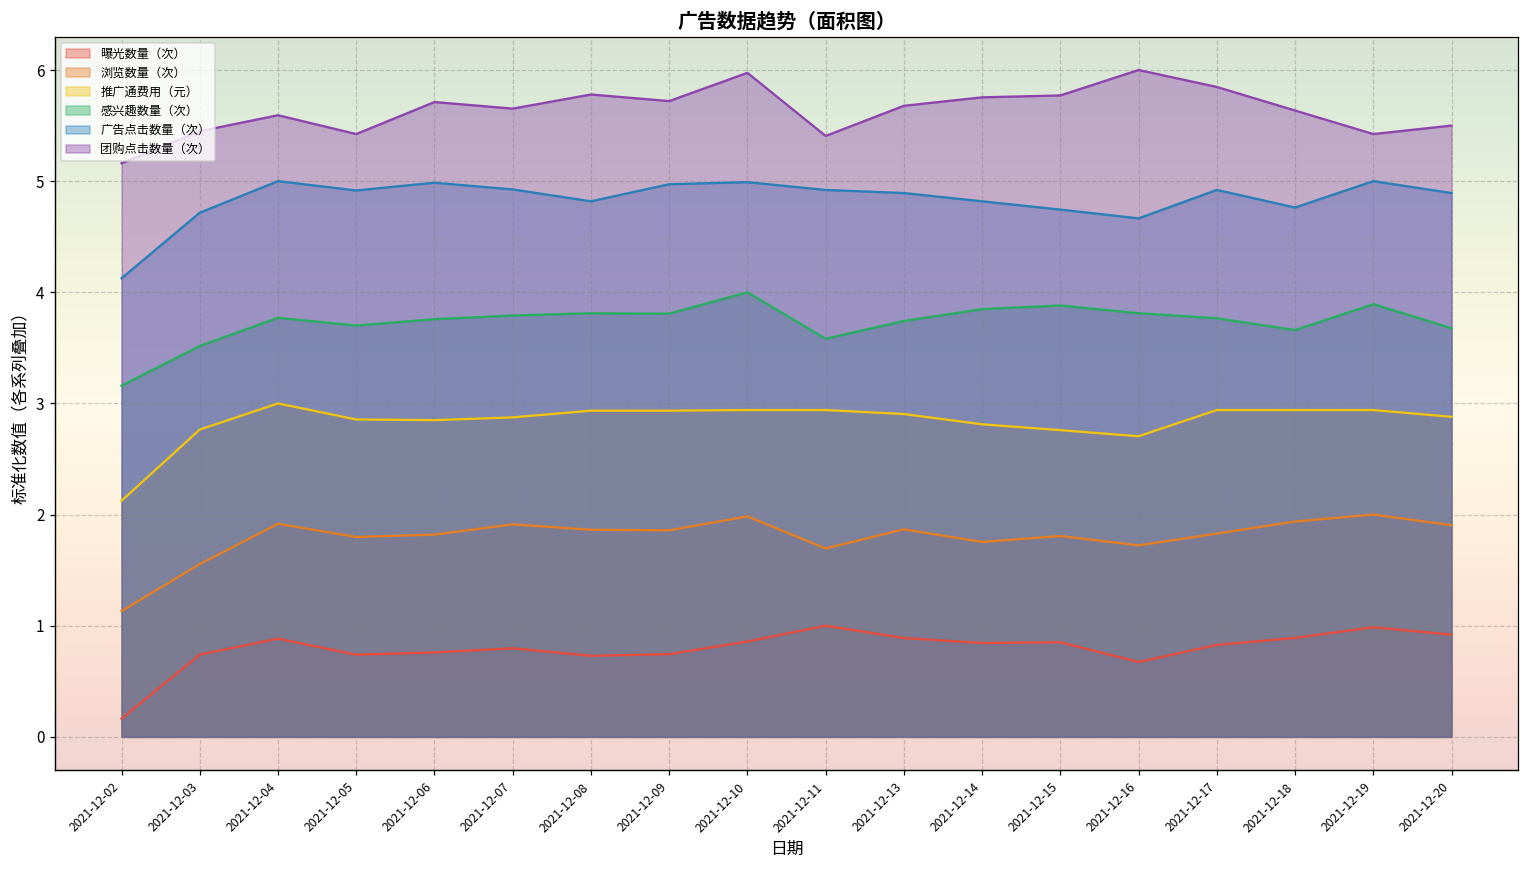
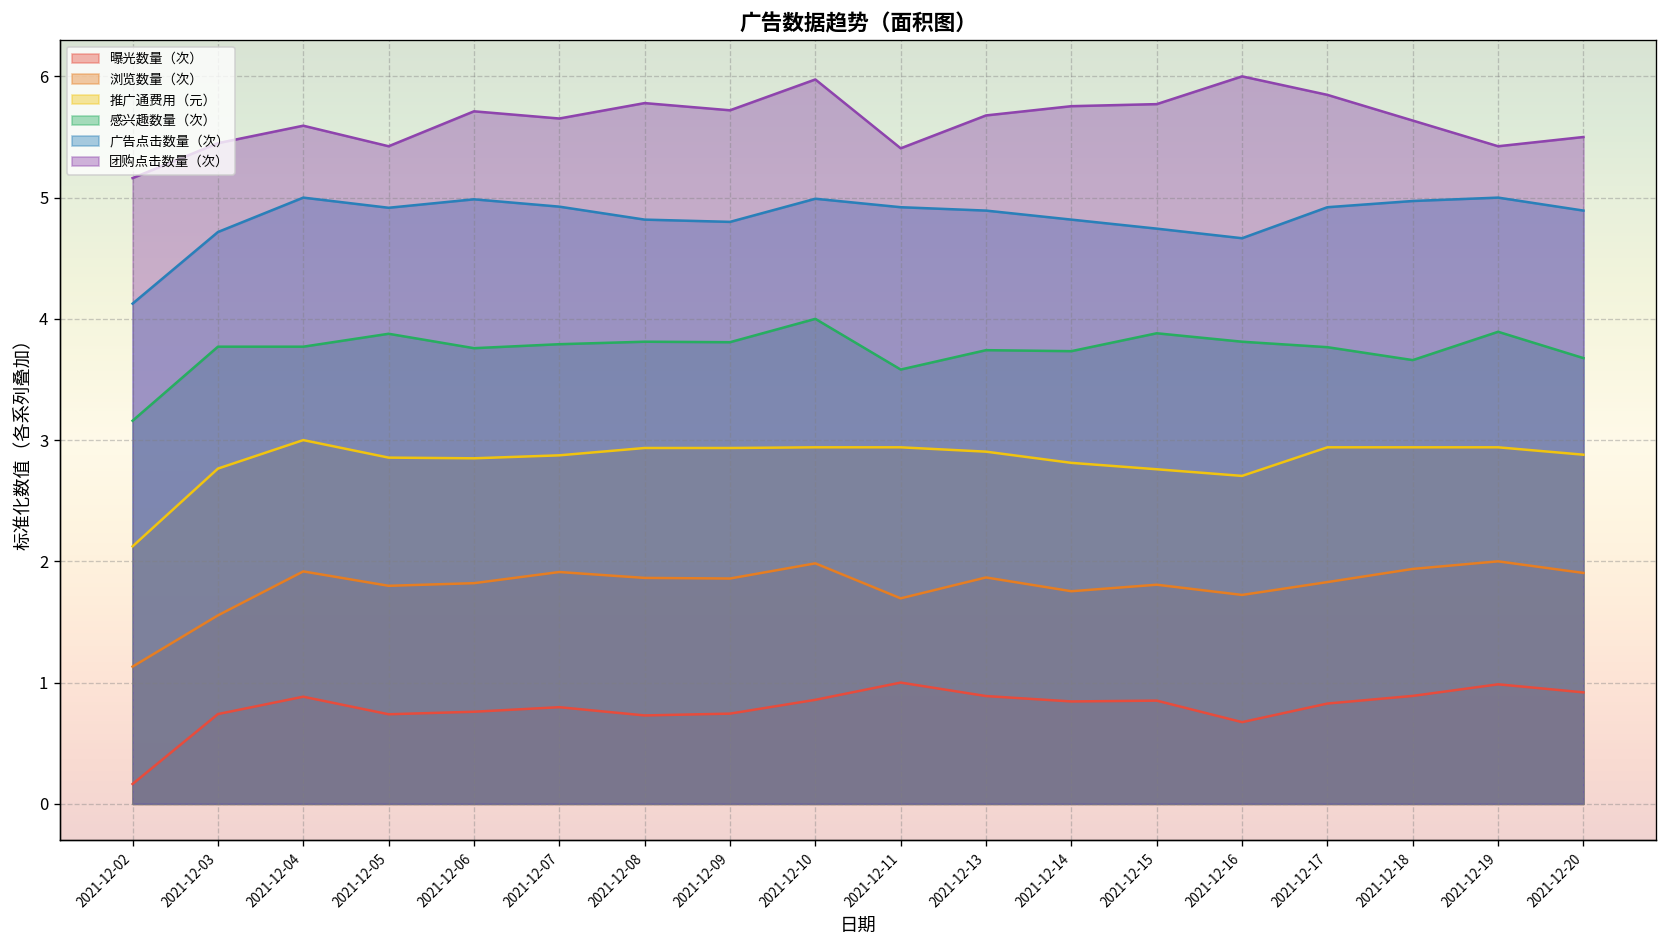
  {
    "感兴趣数量（次）": {
      "2021-12-02": 3.16,
-     "2021-12-03": 3.52,
+     "2021-12-03": 3.77,
      "2021-12-04": 3.77,
-     "2021-12-05": 3.70,
+     "2021-12-05": 3.88,
      "2021-12-06": 3.76,
      "2021-12-07": 3.79,
      "2021-12-08": 3.81,
      "2021-12-09": 3.81,
      "2021-12-10": 4.00,
      "2021-12-11": 3.58,
      "2021-12-13": 3.74,
-     "2021-12-14": 3.85,
+     "2021-12-14": 3.73,
      "2021-12-15": 3.88,
      "2021-12-16": 3.81,
      "2021-12-17": 3.77,
      "2021-12-18": 3.66,
      "2021-12-19": 3.89,
      "2021-12-20": 3.68
    },
    "广告点击数量（次）": {
      "2021-12-02": 4.13,
      "2021-12-03": 4.72,
      "2021-12-04": 5.00,
      "2021-12-05": 4.92,
      "2021-12-06": 4.99,
      "2021-12-07": 4.93,
      "2021-12-08": 4.82,
-     "2021-12-09": 4.97,
+     "2021-12-09": 4.80,
      "2021-12-10": 4.99,
      "2021-12-11": 4.92,
      "2021-12-13": 4.89,
      "2021-12-14": 4.82,
      "2021-12-15": 4.74,
      "2021-12-16": 4.67,
      "2021-12-17": 4.92,
-     "2021-12-18": 4.76,
+     "2021-12-18": 4.97,
      "2021-12-19": 5.00,
      "2021-12-20": 4.89
    },
    "团购点击数量（次）": {
      "2021-12-02": 5.16,
      "2021-12-04": 5.59,
      "2021-12-05": 5.42,
      "2021-12-06": 5.71,
      "2021-12-07": 5.65,
      "2021-12-08": 5.78,
      "2021-12-09": 5.72,
      "2021-12-10": 5.97,
      "2021-12-11": 5.41,
      "2021-12-13": 5.68,
      "2021-12-14": 5.75,
      "2021-12-15": 5.77,
      "2021-12-16": 6.00,
      "2021-12-17": 5.85,
      "2021-12-18": 5.64,
      "2021-12-19": 5.42,
      "2021-12-20": 5.50
    }
  }
